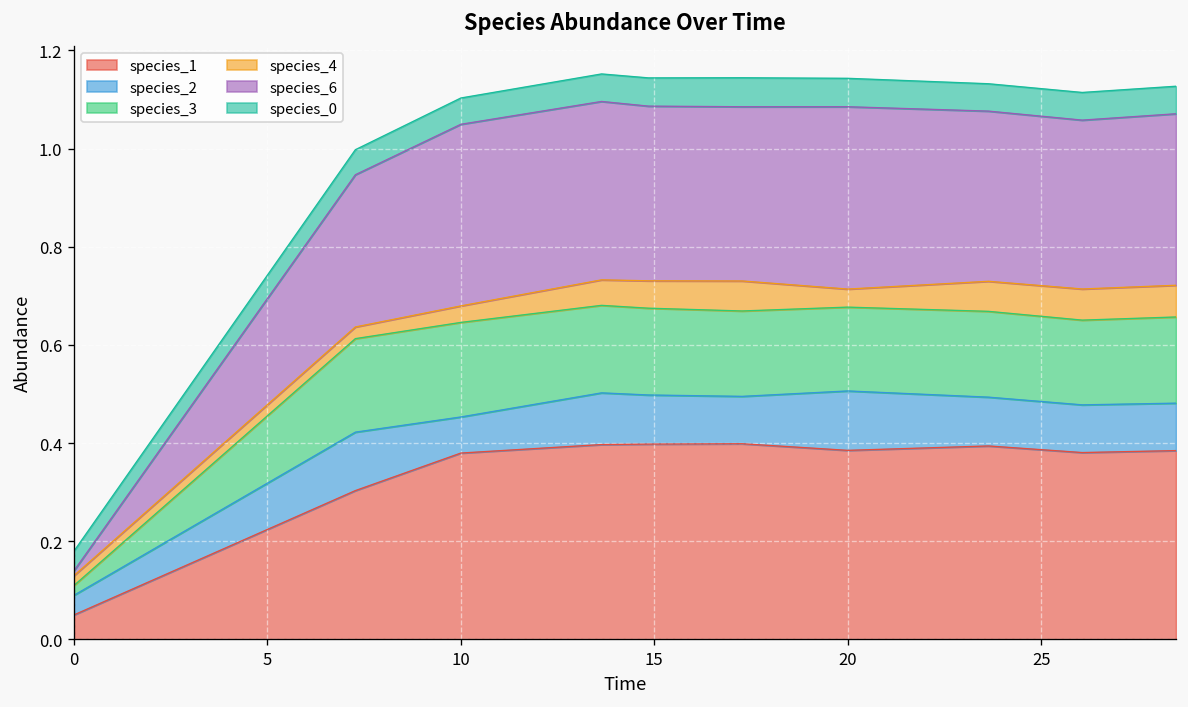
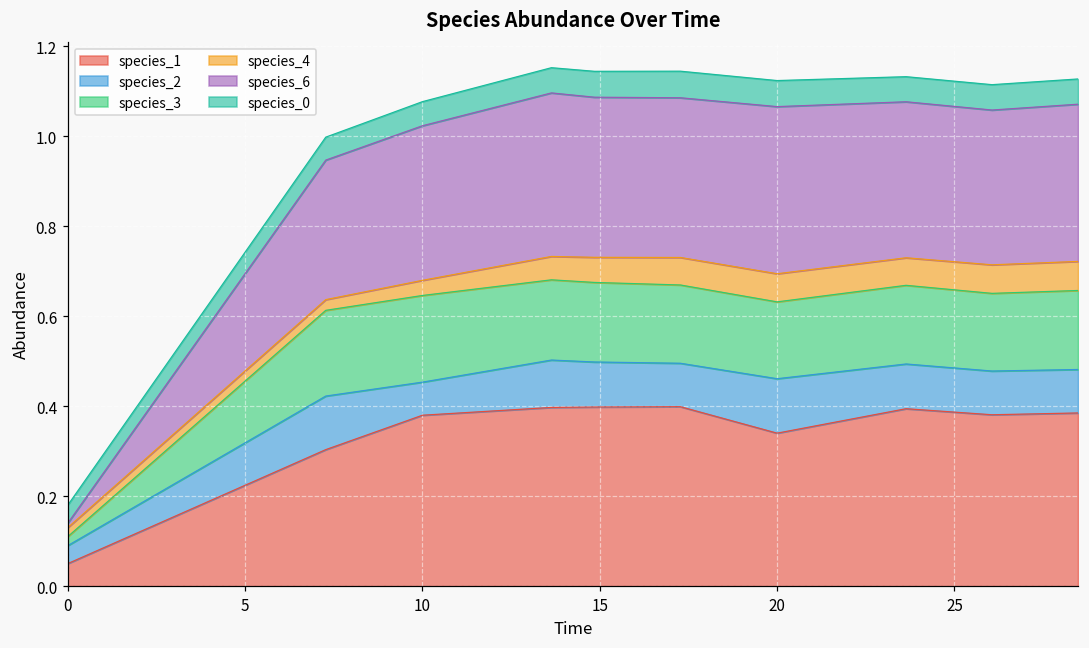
  {
    "species_1": {
      "0": 0.05,
      "10": 0.38,
-     "20": 0.39
+     "20": 0.34
    },
    "species_2": {
      "0": 0.04,
      "10": 0.07,
      "20": 0.12
    },
    "species_4": {
      "0": 0.02,
      "10": 0.03,
-     "20": 0.04
+     "20": 0.06
    },
    "species_6": {
      "0": 0.01,
-     "10": 0.37,
+     "10": 0.34,
      "20": 0.37
    }
  }
